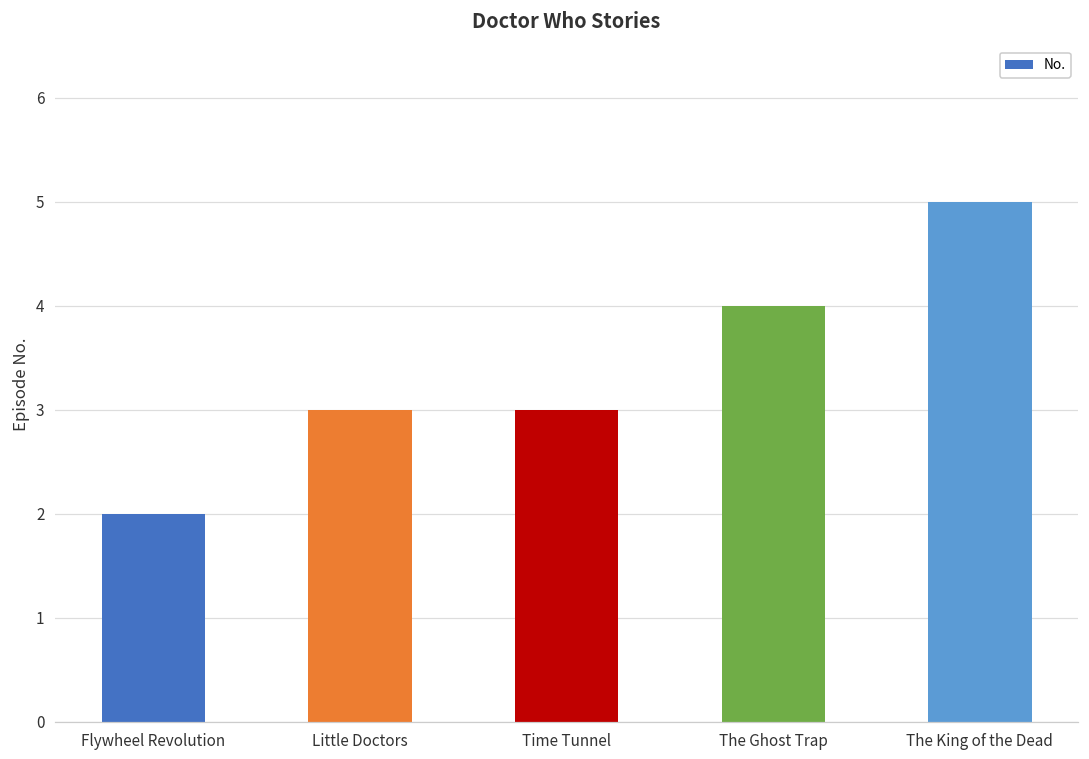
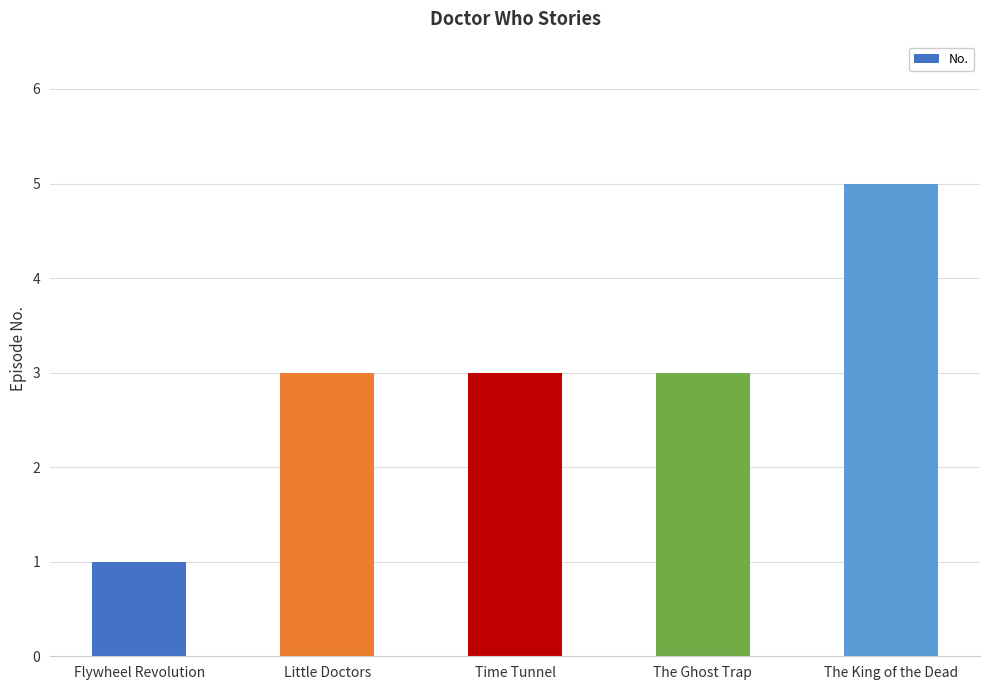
  {
-   "Flywheel Revolution": 2,
+   "Flywheel Revolution": 1,
    "Little Doctors": 3,
    "Time Tunnel": 3,
-   "The Ghost Trap": 4,
+   "The Ghost Trap": 3,
    "The King of the Dead": 5
  }
